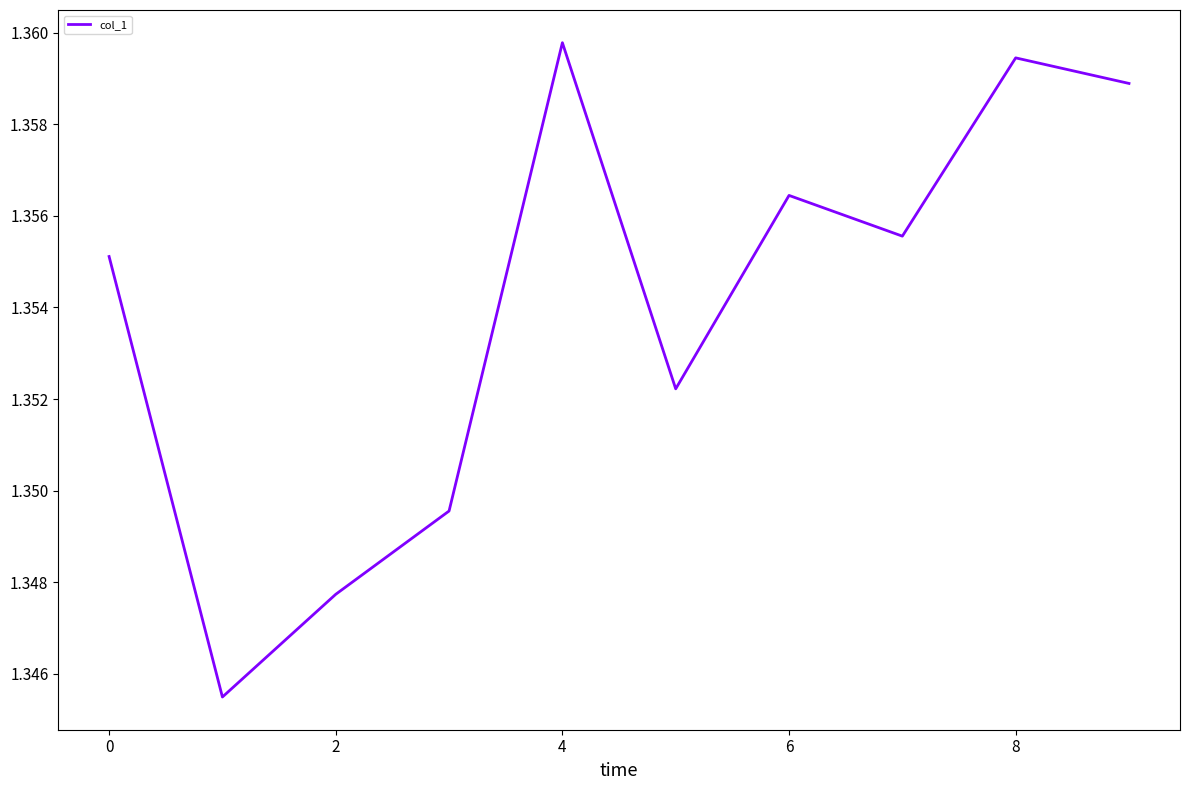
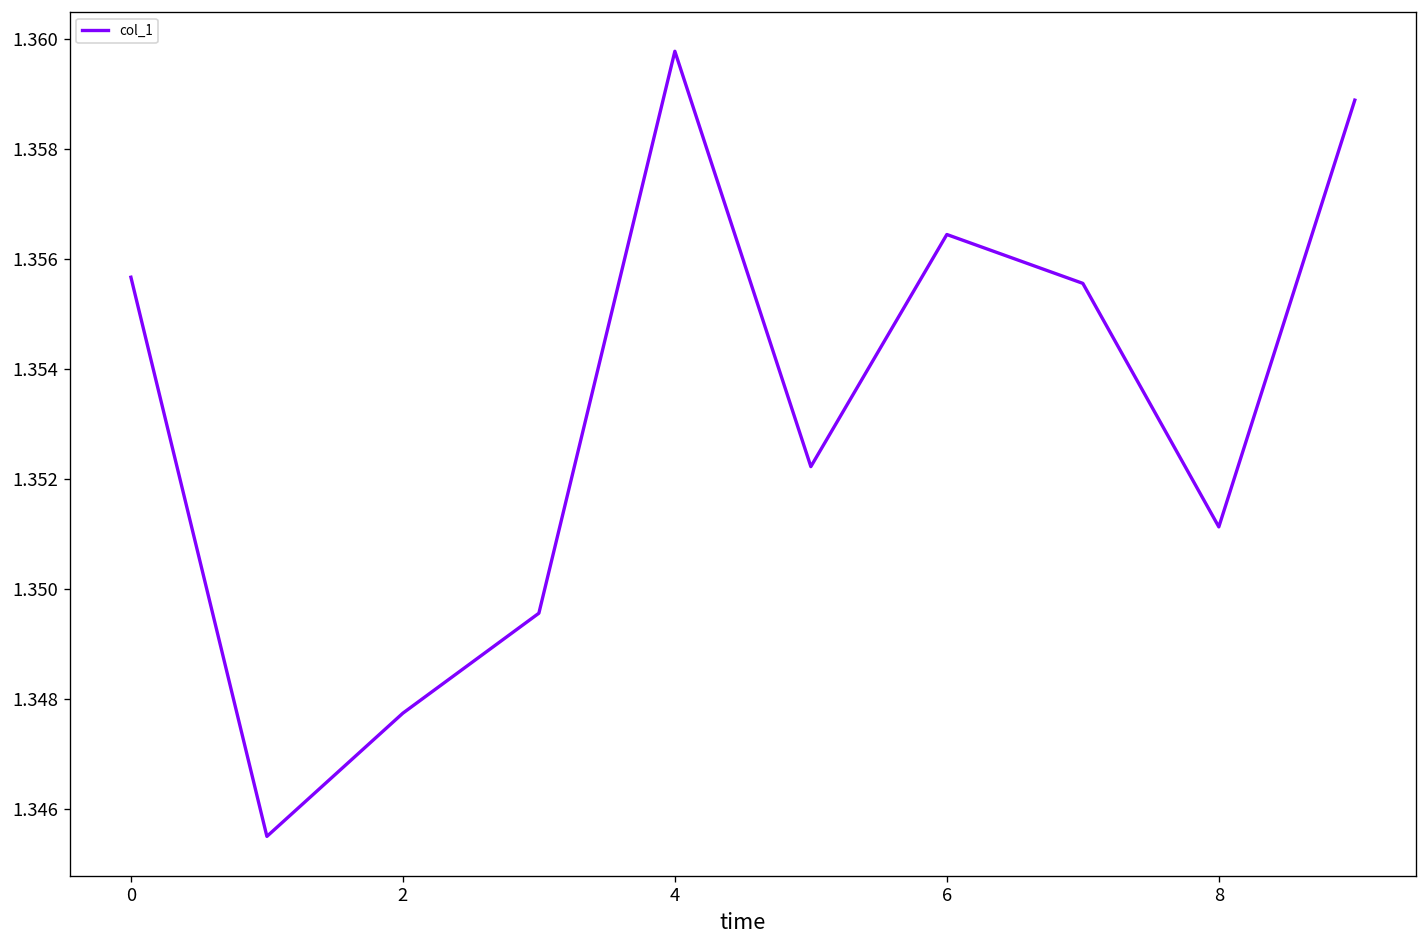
  {
-   "0": 1.3551,
+   "0": 1.3557,
    "2": 1.3477,
    "4": 1.3598,
    "6": 1.3564,
-   "8": 1.3594
+   "8": 1.3511
  }
